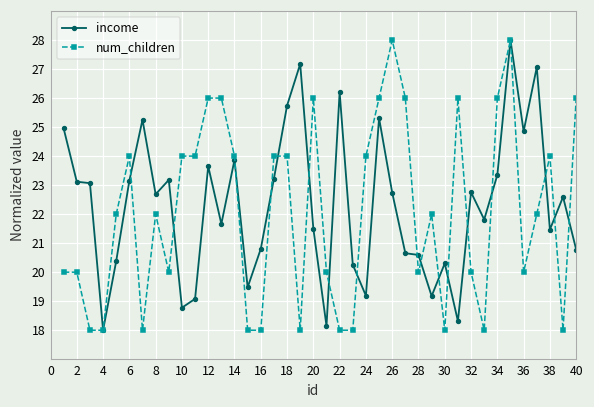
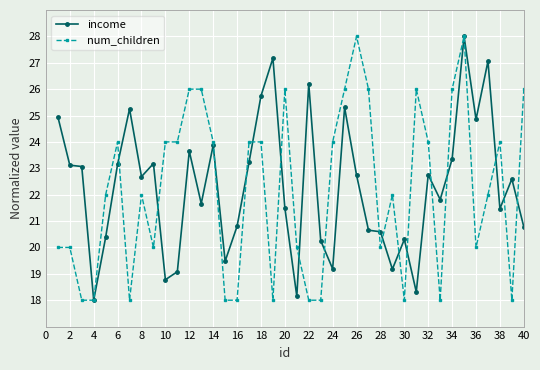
  {
    "income": {
      "2": 23.1,
      "6": 23.2,
      "8": 22.7,
      "10": 18.8,
      "12": 23.6,
      "14": 23.9,
      "16": 20.8,
      "18": 25.7,
      "20": 21.5,
      "22": 26.2,
      "24": 19.2,
      "26": 22.7,
      "28": 20.6,
      "30": 20.3,
      "32": 22.8,
      "34": 23.4,
      "36": 24.9,
      "38": 21.5,
      "40": 20.8
    },
    "num_children": {
      "2": 20.0,
      "6": 24.0,
      "8": 22.0,
      "10": 24.0,
      "12": 26.0,
      "14": 24.0,
      "16": 18.0,
      "18": 24.0,
      "20": 26.0,
      "22": 18.0,
      "24": 24.0,
      "26": 28.0,
      "28": 20.0,
      "30": 18.0,
-     "32": 20.0,
+     "32": 24.0,
      "34": 26.0,
      "36": 20.0,
      "38": 24.0,
      "40": 26.0
    }
  }
